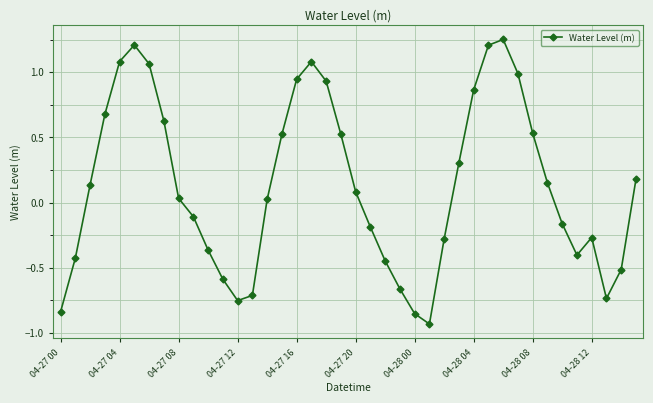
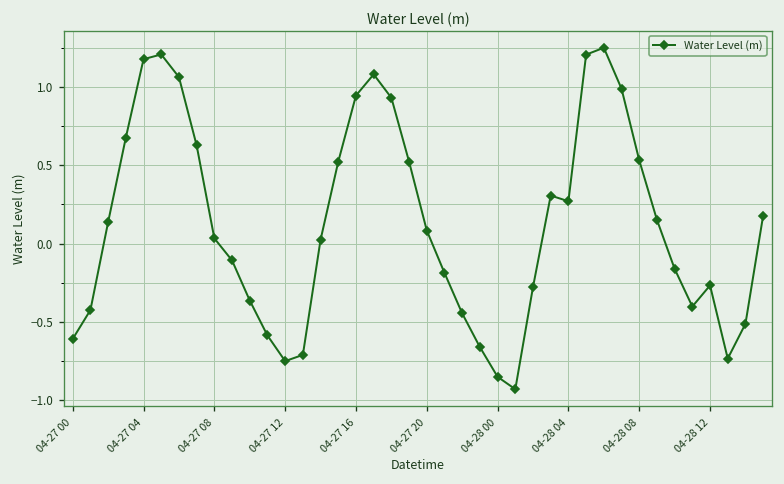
  {
-   "04-27 00": -0.84,
-   "04-27 04": 1.08,
+   "04-27 00": -0.61,
+   "04-27 04": 1.18,
    "04-27 08": 0.03,
    "04-27 12": -0.75,
    "04-27 16": 0.95,
    "04-27 20": 0.08,
    "04-28 00": -0.85,
-   "04-28 04": 0.86,
+   "04-28 04": 0.27,
    "04-28 08": 0.53,
    "04-28 12": -0.27
  }
